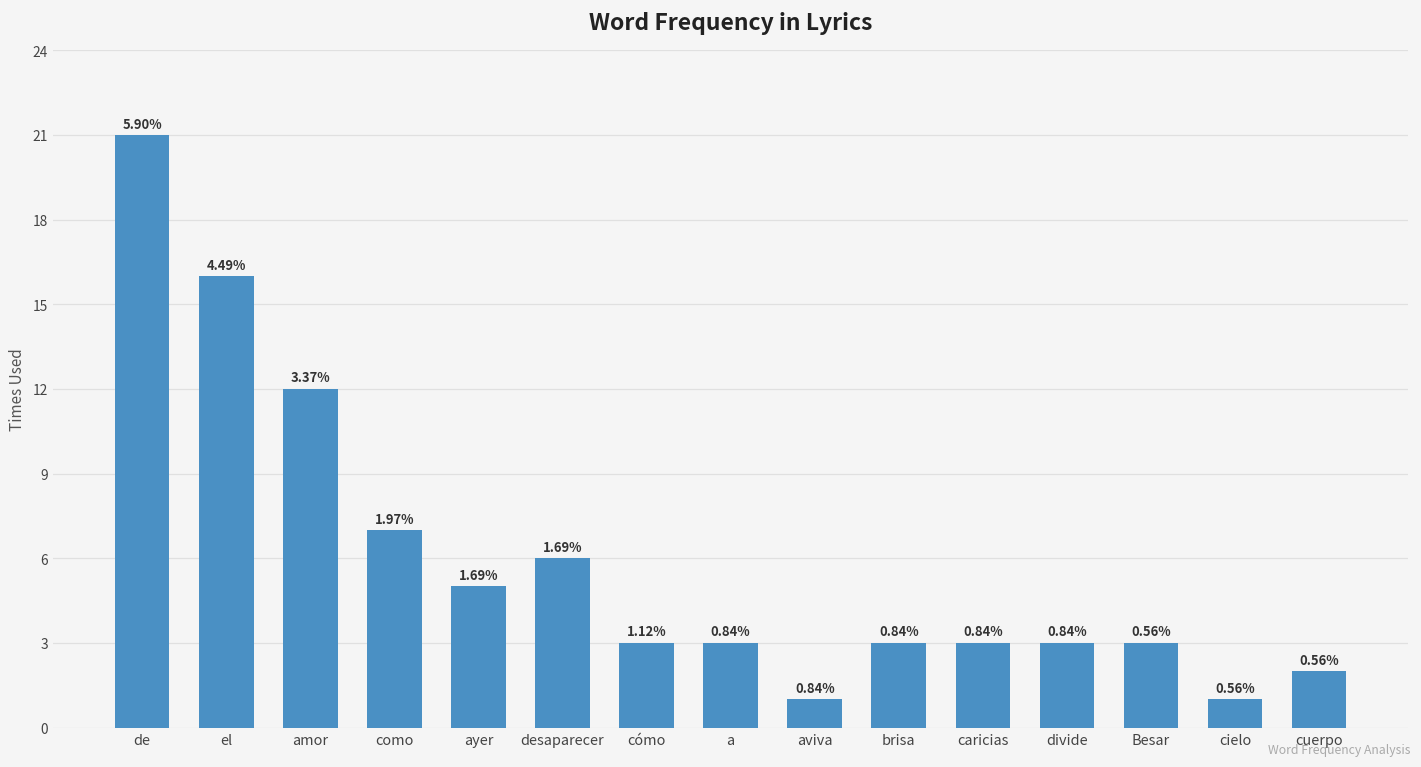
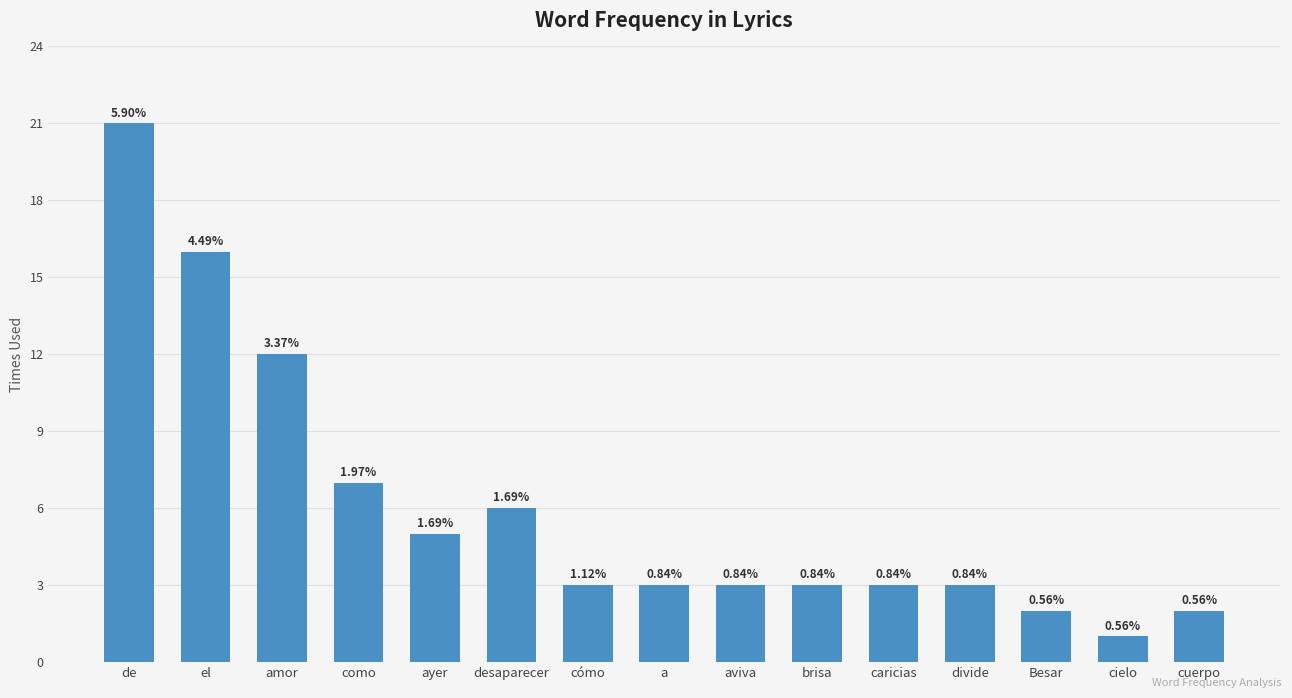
  {
-   "aviva": 1,
-   "Besar": 3
+   "aviva": 3,
+   "Besar": 2
  }
